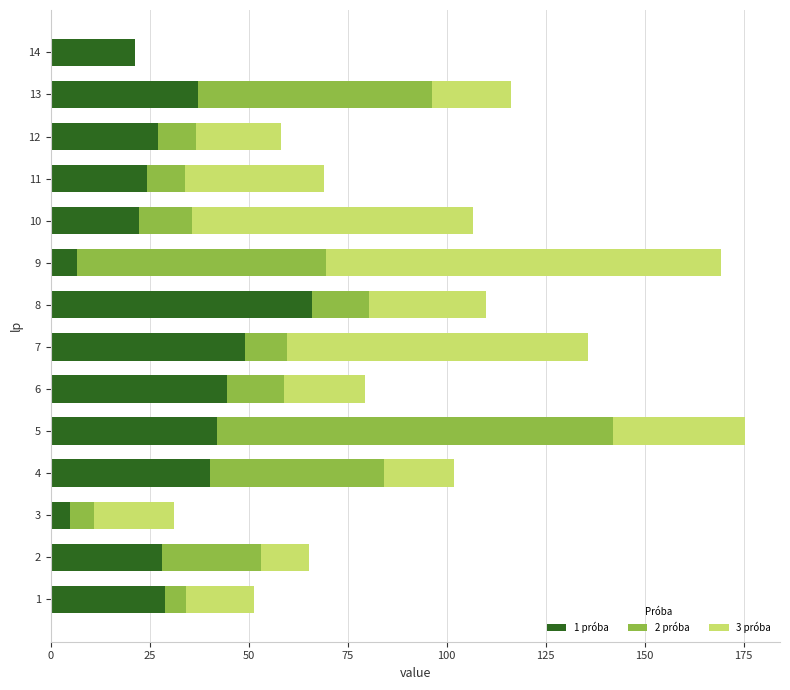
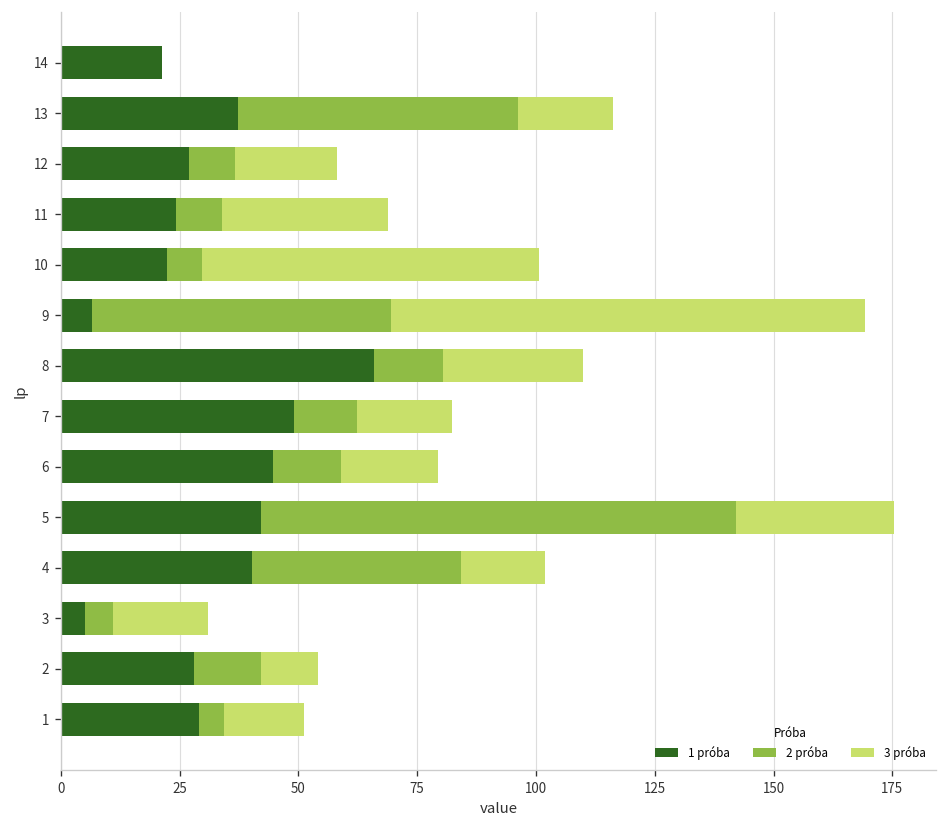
  {
    "1 próba": {
      "14": 21,
      "13": 37,
      "12": 27,
      "11": 24,
      "10": 22,
      "9": 7,
      "8": 66,
      "7": 49,
      "6": 45,
      "5": 42,
      "4": 40,
      "3": 5,
      "2": 28,
      "1": 29
    },
    "2 próba": {
      "14": 0,
      "13": 59,
      "12": 10,
      "11": 10,
-     "10": 13,
+     "10": 7,
      "9": 63,
      "8": 15,
-     "7": 11,
+     "7": 13,
      "6": 14,
      "5": 100,
      "4": 44,
      "3": 6,
-     "2": 25,
+     "2": 14,
      "1": 5
    },
    "3 próba": {
      "14": 0,
      "13": 20,
      "12": 21,
      "11": 35,
      "10": 71,
      "9": 100,
      "8": 29,
-     "7": 76,
+     "7": 20,
      "6": 21,
      "5": 33,
      "4": 18,
      "3": 20,
      "2": 12,
      "1": 17
    }
  }
